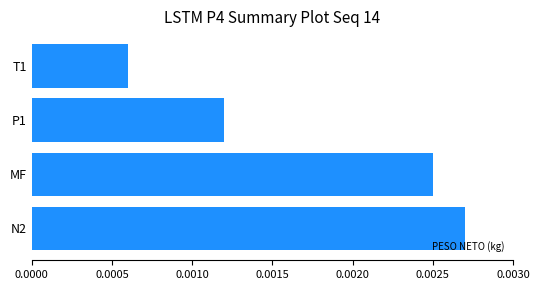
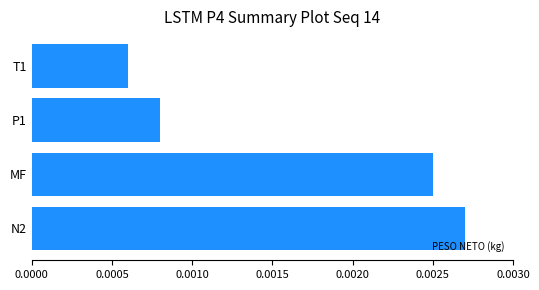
  {
    "T1": 0.0006,
-   "P1": 0.0012,
+   "P1": 0.0008,
    "MF": 0.0025,
    "N2": 0.0027
  }
